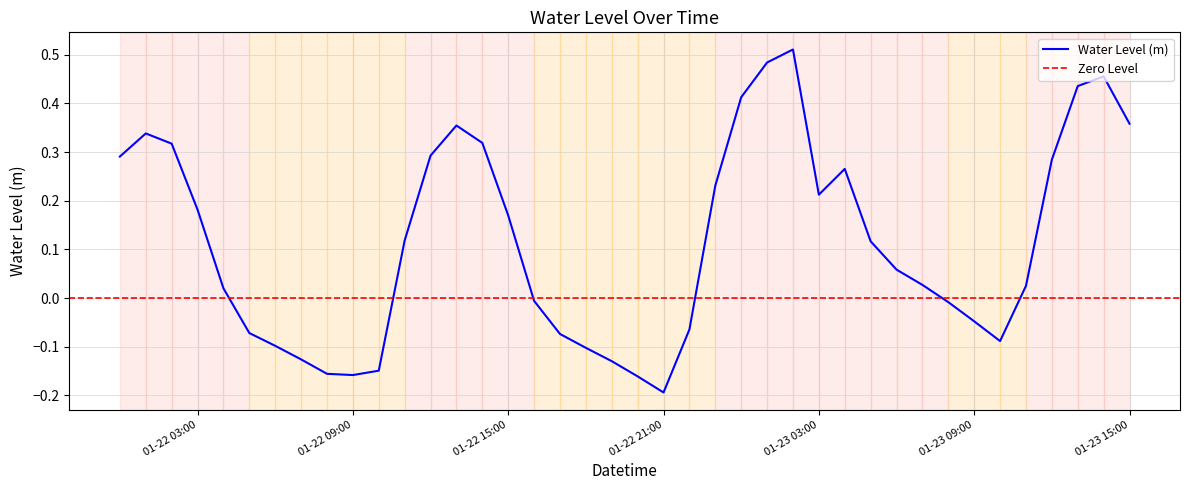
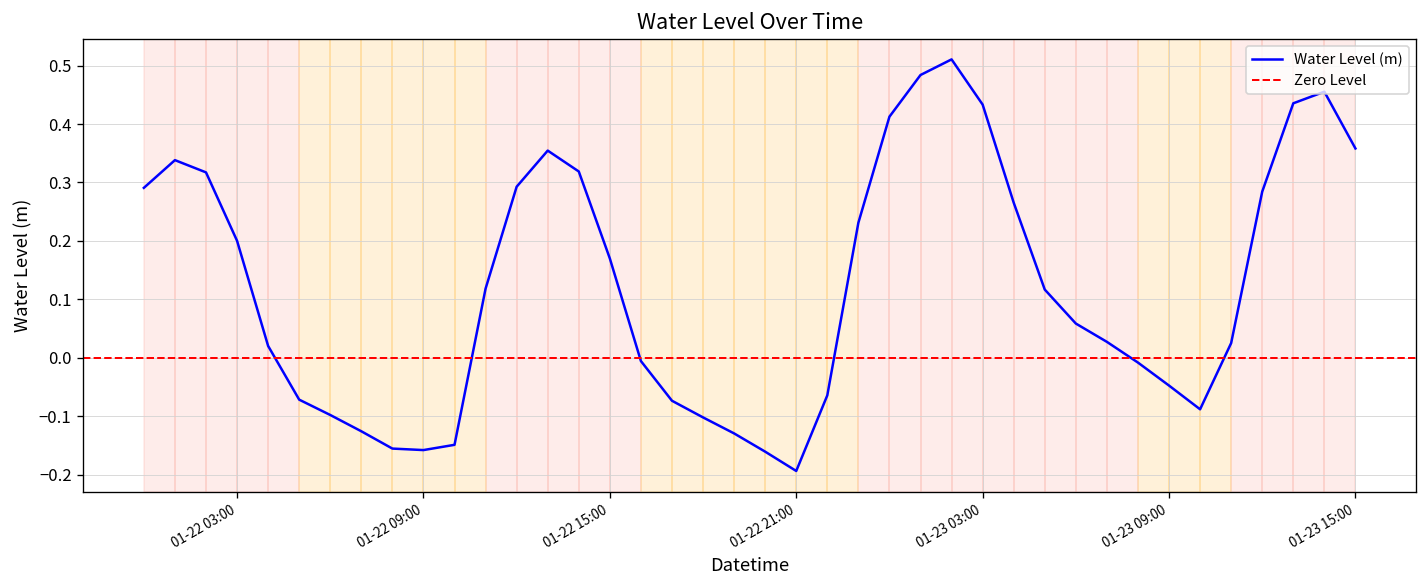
  {
-   "01-22 03:00": 0.18,
+   "01-22 03:00": 0.20,
    "01-22 09:00": -0.16,
    "01-22 15:00": 0.17,
    "01-22 21:00": -0.19,
-   "01-23 03:00": 0.21,
+   "01-23 03:00": 0.43,
    "01-23 09:00": -0.05,
    "01-23 15:00": 0.36
  }
